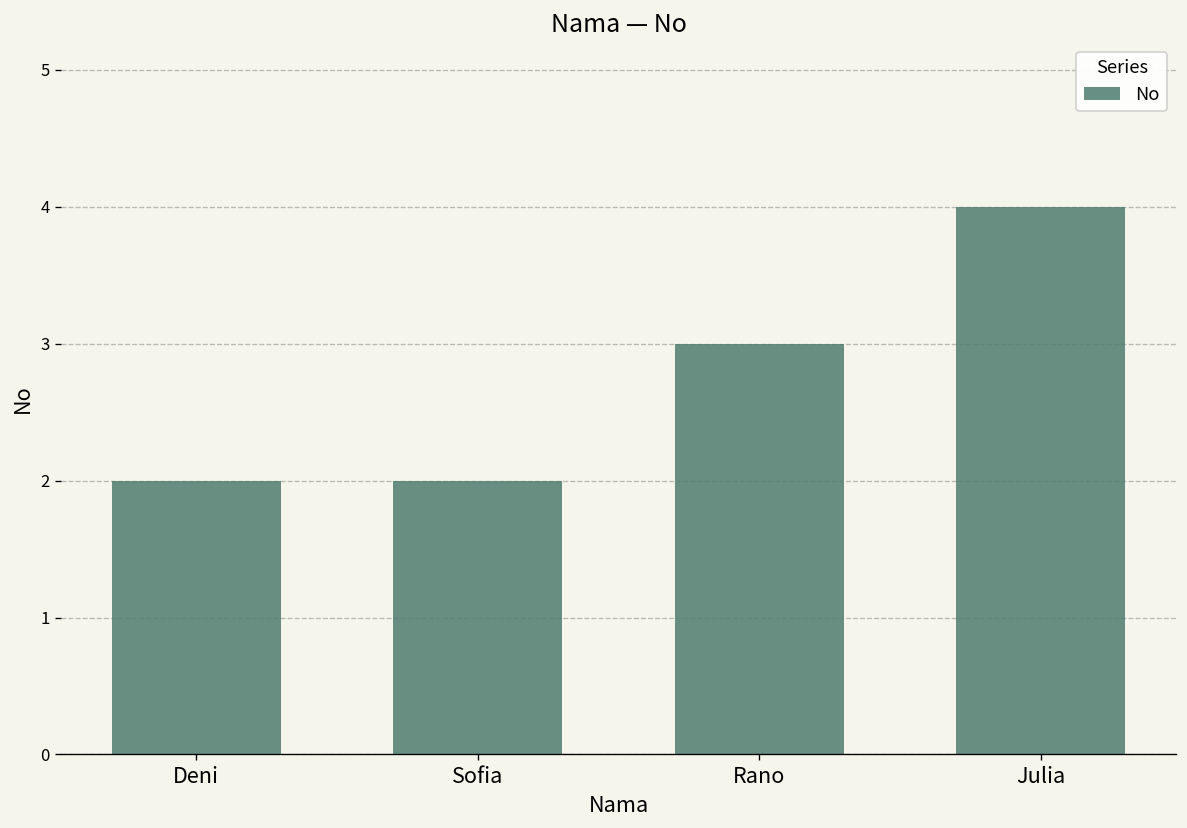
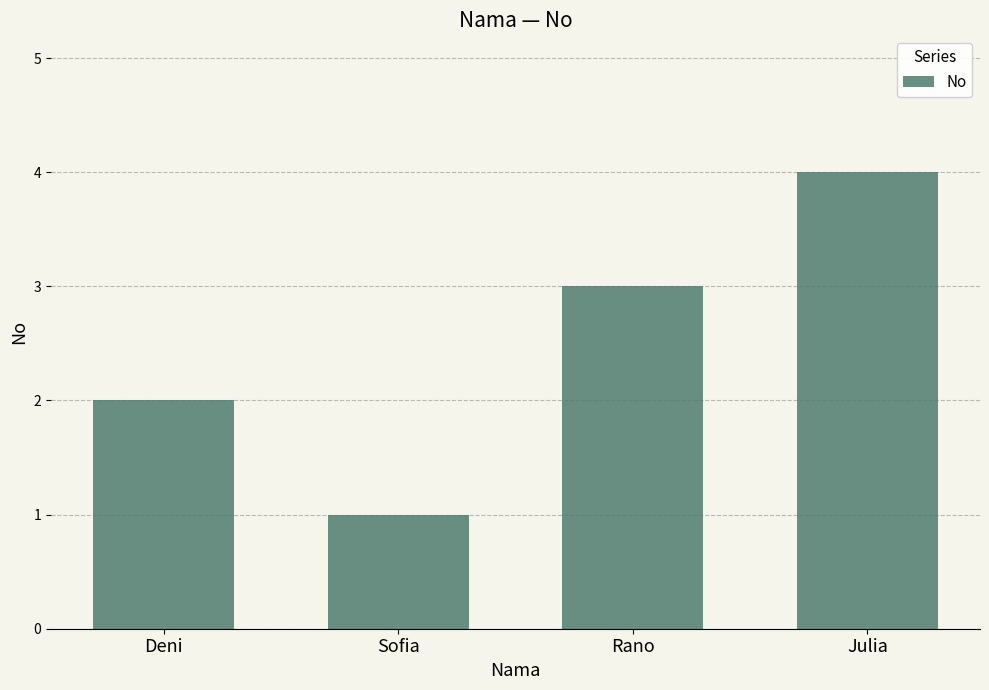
  {
    "Deni": 2,
-   "Sofia": 2,
+   "Sofia": 1,
    "Rano": 3,
    "Julia": 4
  }
